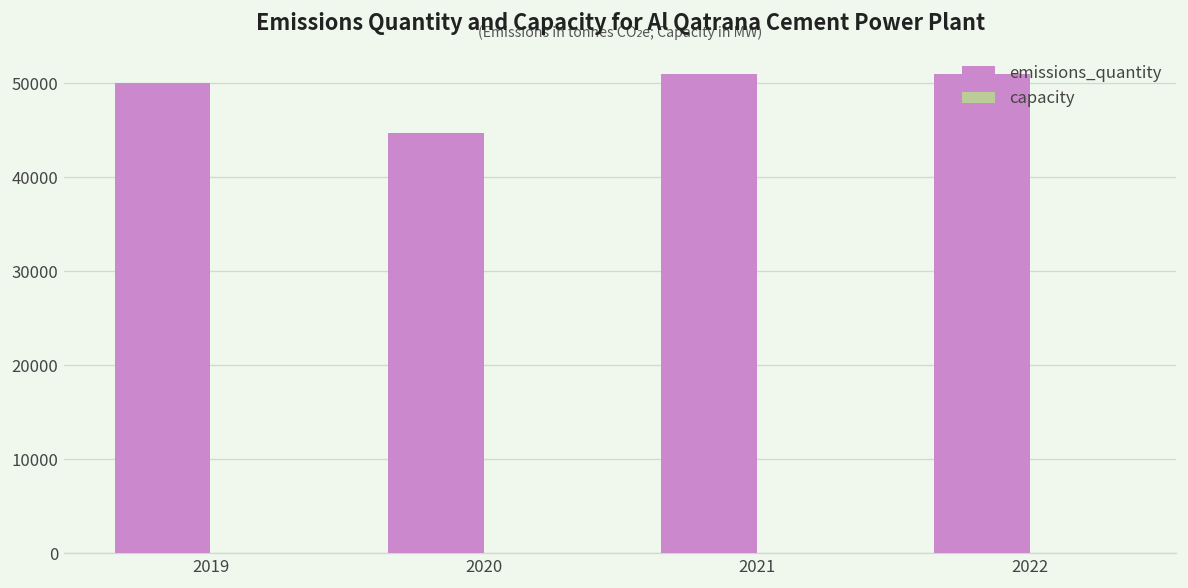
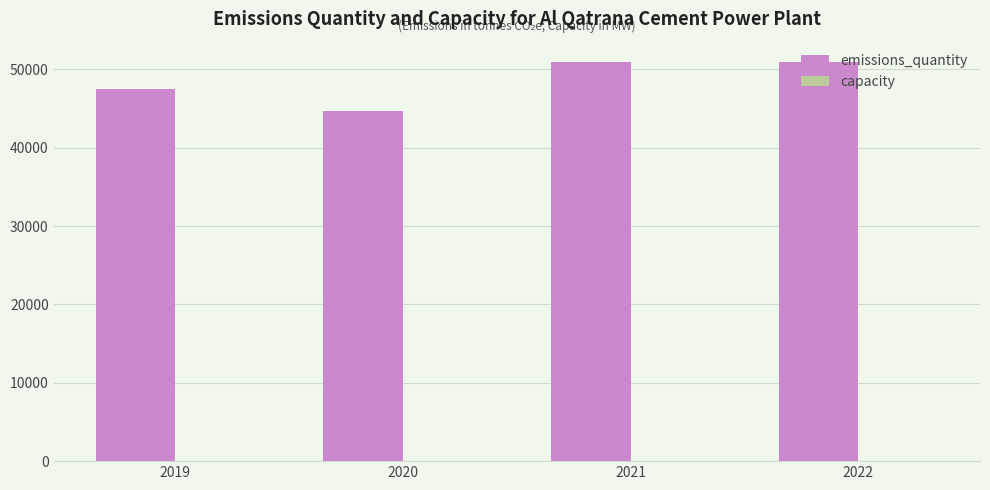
  {
    "emissions_quantity": {
-     "2019": 50000,
+     "2019": 47000,
      "2020": 45000,
      "2021": 51000,
      "2022": 51000
    }
  }
